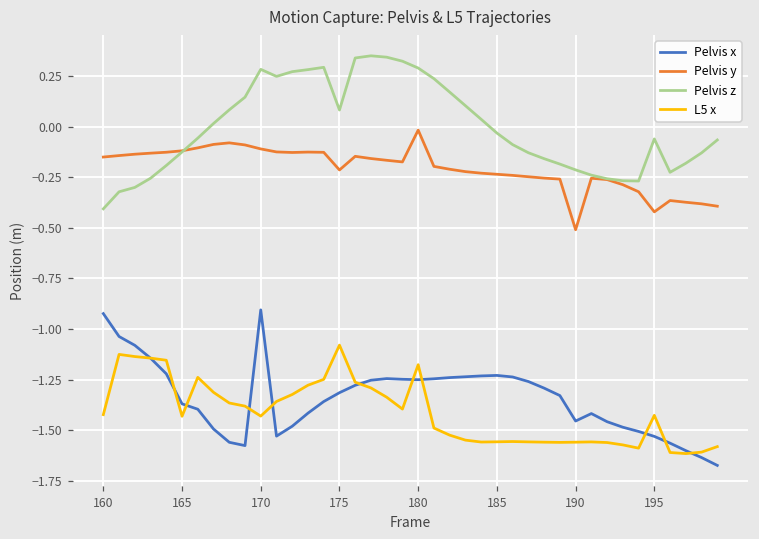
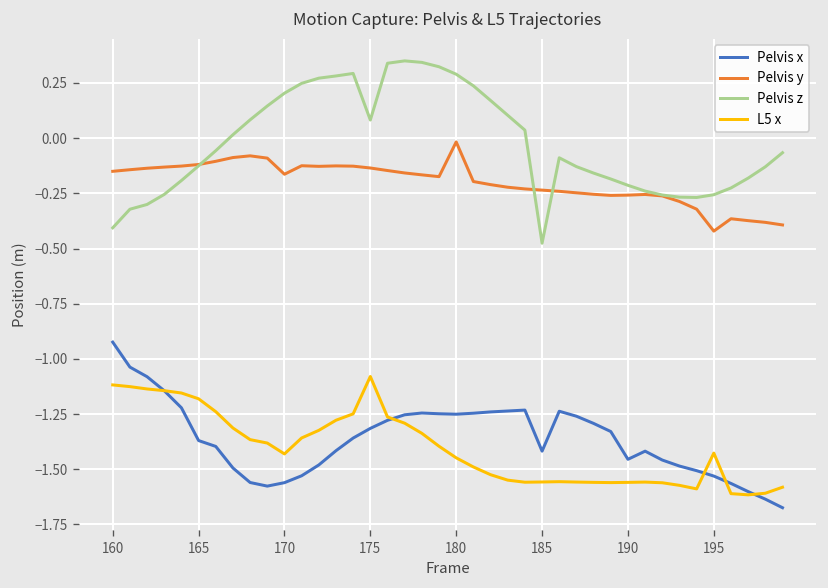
  {
    "Pelvis x": {
      "160": -0.92,
      "165": -1.37,
-     "170": -0.91,
+     "170": -1.56,
      "175": -1.31,
      "180": -1.25,
-     "185": -1.23,
+     "185": -1.42,
      "190": -1.45,
      "195": -1.53
    },
    "Pelvis y": {
      "160": -0.15,
-     "170": -0.11,
-     "175": -0.21,
+     "170": -0.16,
+     "175": -0.14,
      "180": -0.02,
      "185": -0.24,
-     "190": -0.51,
+     "190": -0.26,
      "195": -0.42
    },
    "Pelvis z": {
      "160": -0.41,
-     "170": 0.28,
+     "170": 0.20,
      "175": 0.08,
      "180": 0.29,
-     "185": -0.03,
+     "185": -0.48,
      "190": -0.21,
-     "195": -0.06
+     "195": -0.26
    },
    "L5 x": {
-     "160": -1.42,
-     "165": -1.43,
+     "160": -1.12,
+     "165": -1.18,
      "170": -1.43,
      "175": -1.08,
-     "180": -1.18,
+     "180": -1.45,
      "185": -1.56,
      "190": -1.56,
      "195": -1.43
    }
  }
